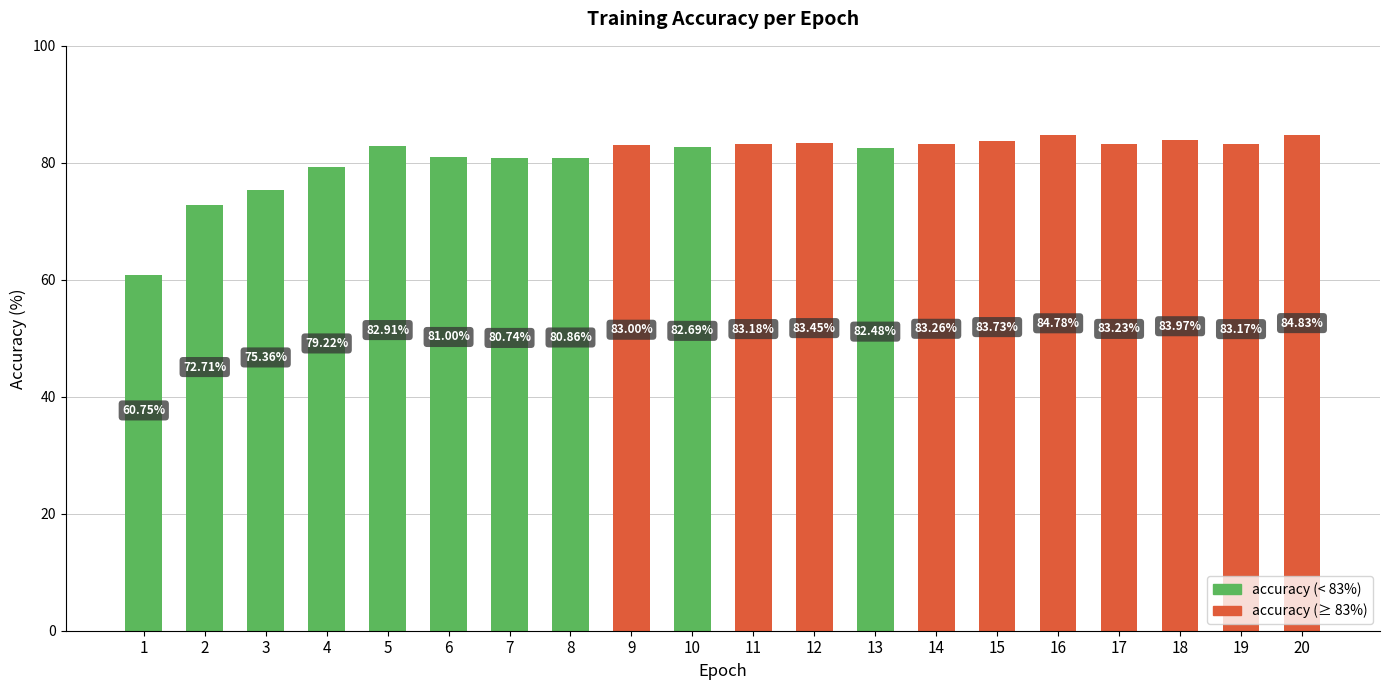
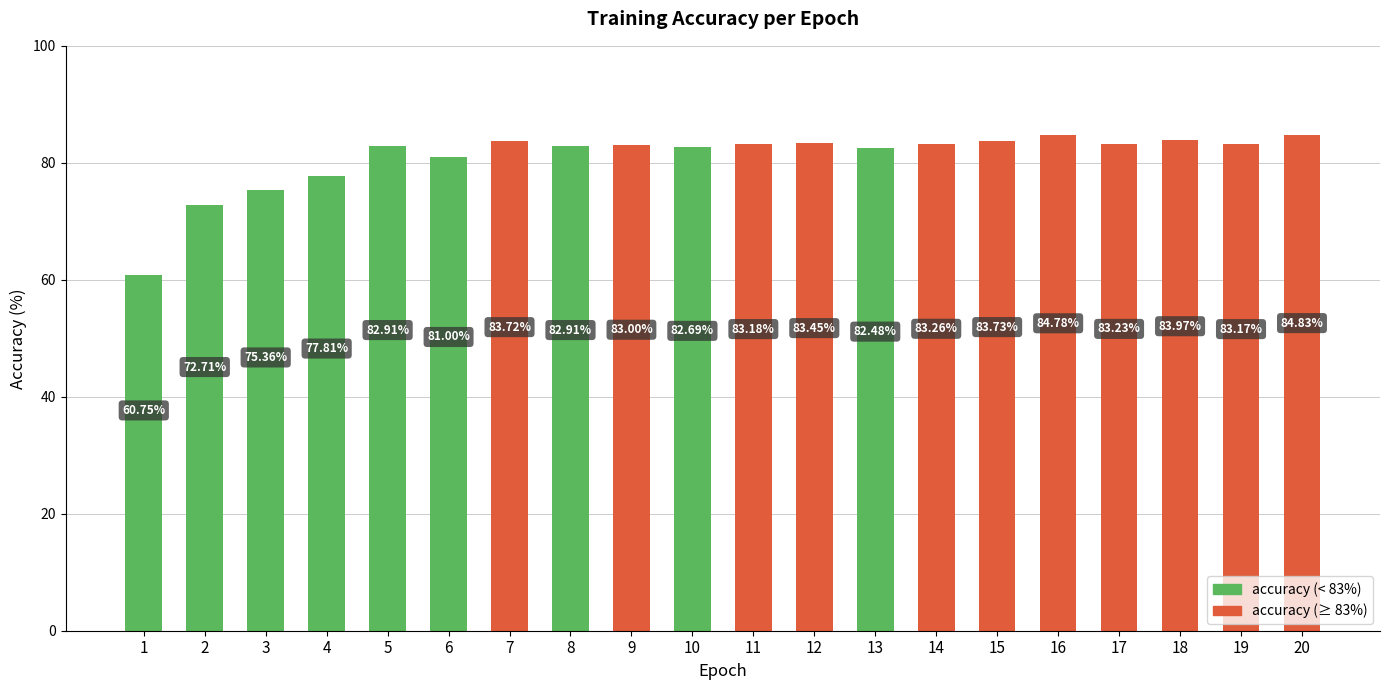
  {
-   "4": "79.22%",
-   "7": "80.74%",
-   "8": "80.86%"
+   "4": "77.81%",
+   "7": "83.72%",
+   "8": "82.91%"
  }
